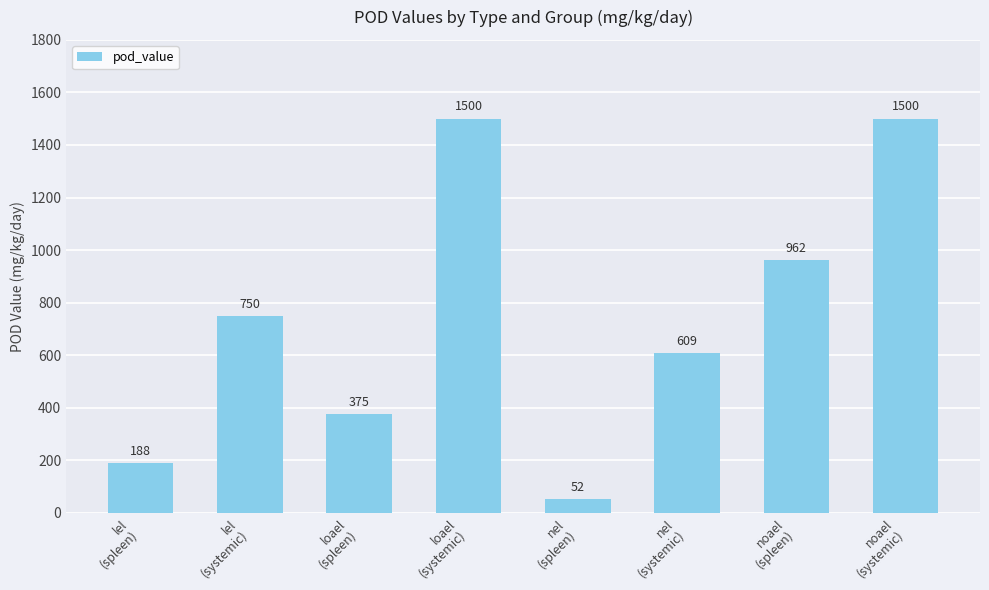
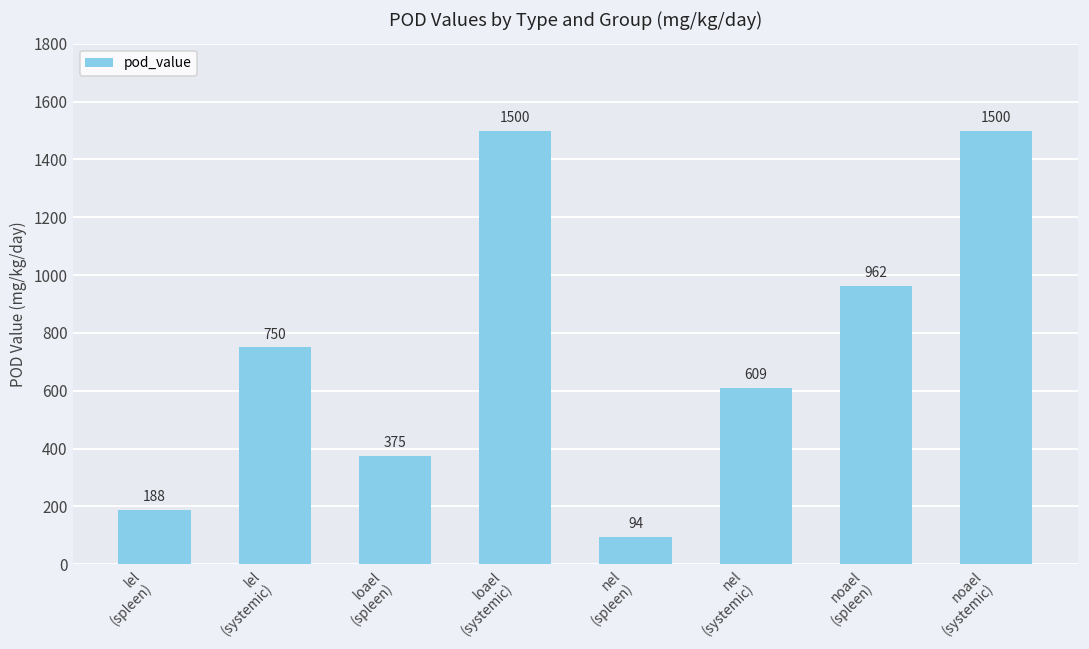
  {
    "lel (spleen)": 188,
    "lel (systemic)": 750,
    "loael (spleen)": 375,
    "loael (systemic)": 1500,
-   "nel (spleen)": 52,
+   "nel (spleen)": 94,
    "nel (systemic)": 609,
    "noael (spleen)": 962,
    "noael (systemic)": 1500
  }
